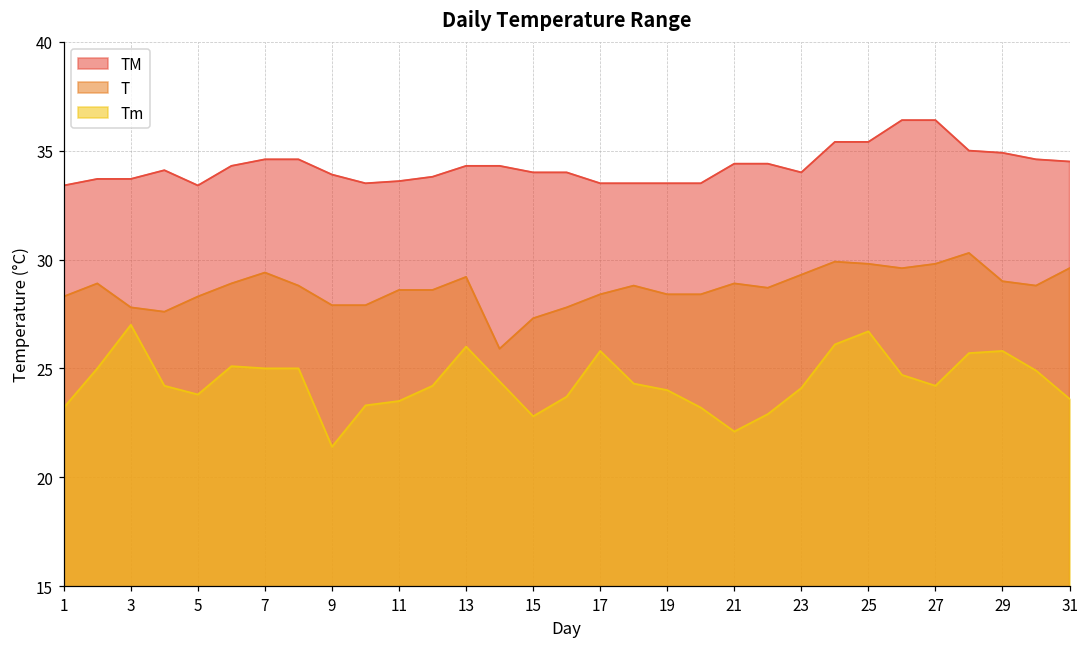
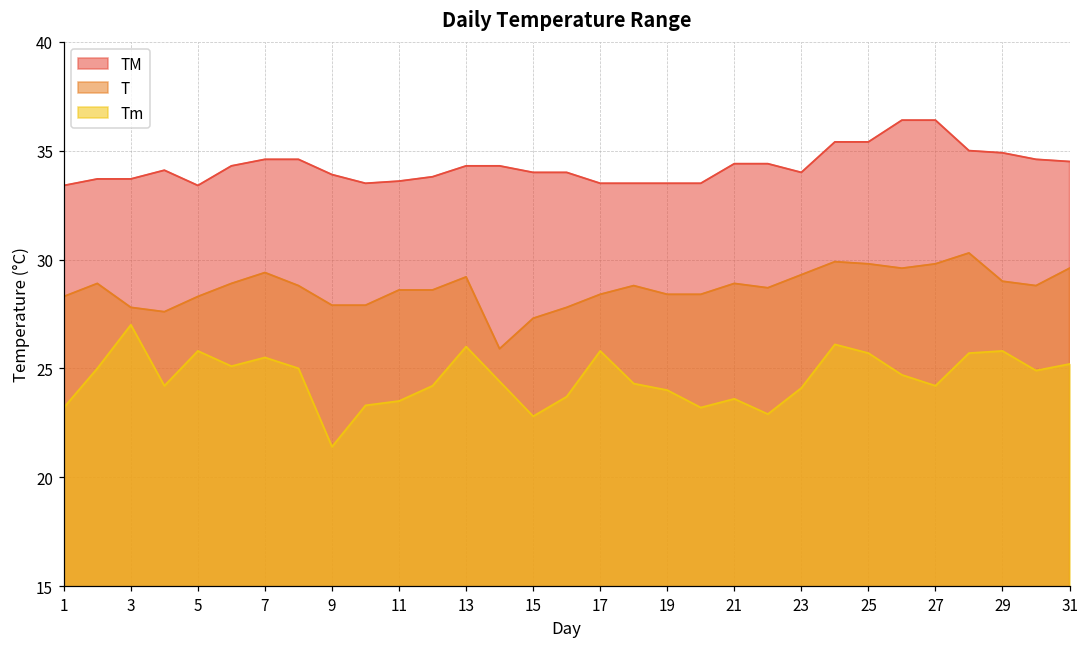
  {
    "Tm": {
      "1": 23.2,
      "3": 27.0,
-     "5": 23.8,
-     "7": 25.0,
+     "5": 25.8,
+     "7": 25.5,
      "9": 21.4,
      "11": 23.5,
      "13": 26.0,
      "15": 22.8,
      "17": 25.8,
      "19": 24.0,
-     "21": 22.1,
+     "21": 23.6,
      "23": 24.1,
-     "25": 26.7,
+     "25": 25.7,
      "27": 24.2,
      "29": 25.8,
-     "31": 23.6
+     "31": 25.2
    }
  }
